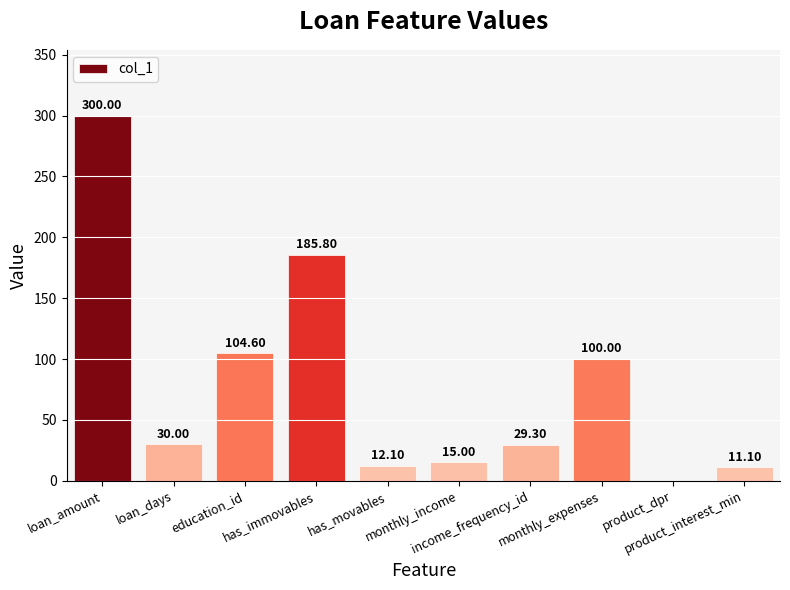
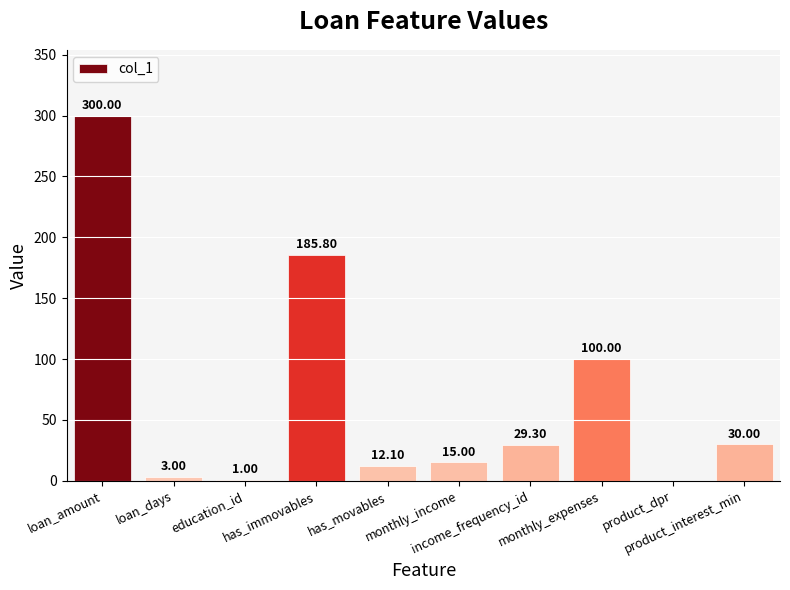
  {
    "loan_amount": 300.00,
-   "loan_days": 30.00,
-   "education_id": 104.60,
+   "loan_days": 3.00,
+   "education_id": 1.00,
    "has_immovables": 185.80,
    "has_movables": 12.10,
    "monthly_income": 15.00,
    "income_frequency_id": 29.30,
    "monthly_expenses": 100.00,
-   "product_interest_min": 11.10
+   "product_interest_min": 30.00
  }
